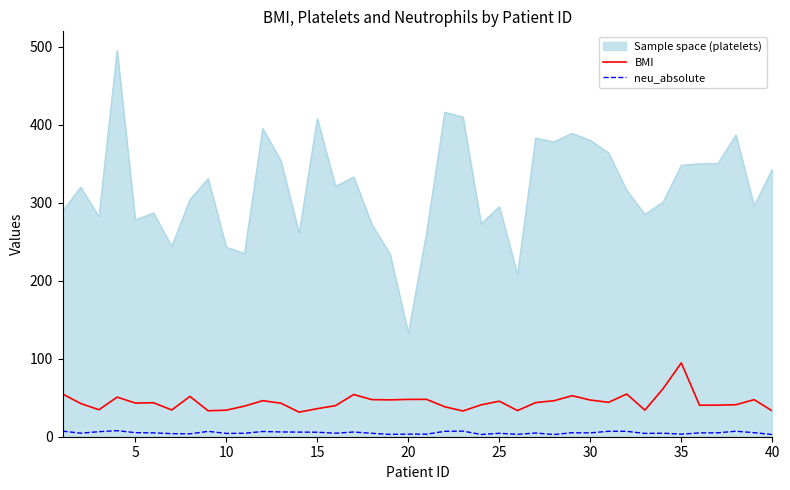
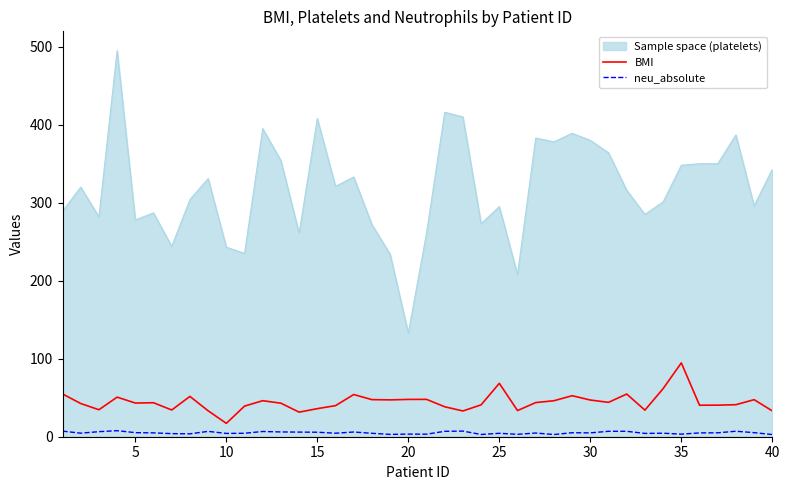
  {
    "Sample space (platelets)": {
      "5": 280,
      "10": 240,
      "15": 410,
      "20": 130,
      "25": 300,
      "30": 380,
      "35": 350,
      "40": 340
    },
    "BMI": {
      "5": 40,
-     "10": 30,
+     "10": 20,
      "15": 40,
      "20": 50,
-     "25": 50,
+     "25": 70,
      "30": 50,
      "35": 90,
      "40": 30
    },
    "neu_absolute": {
      "5": 10,
      "10": 0,
      "15": 10,
      "20": 0,
      "25": 0,
      "30": 0,
      "35": 0,
      "40": 0
    }
  }
